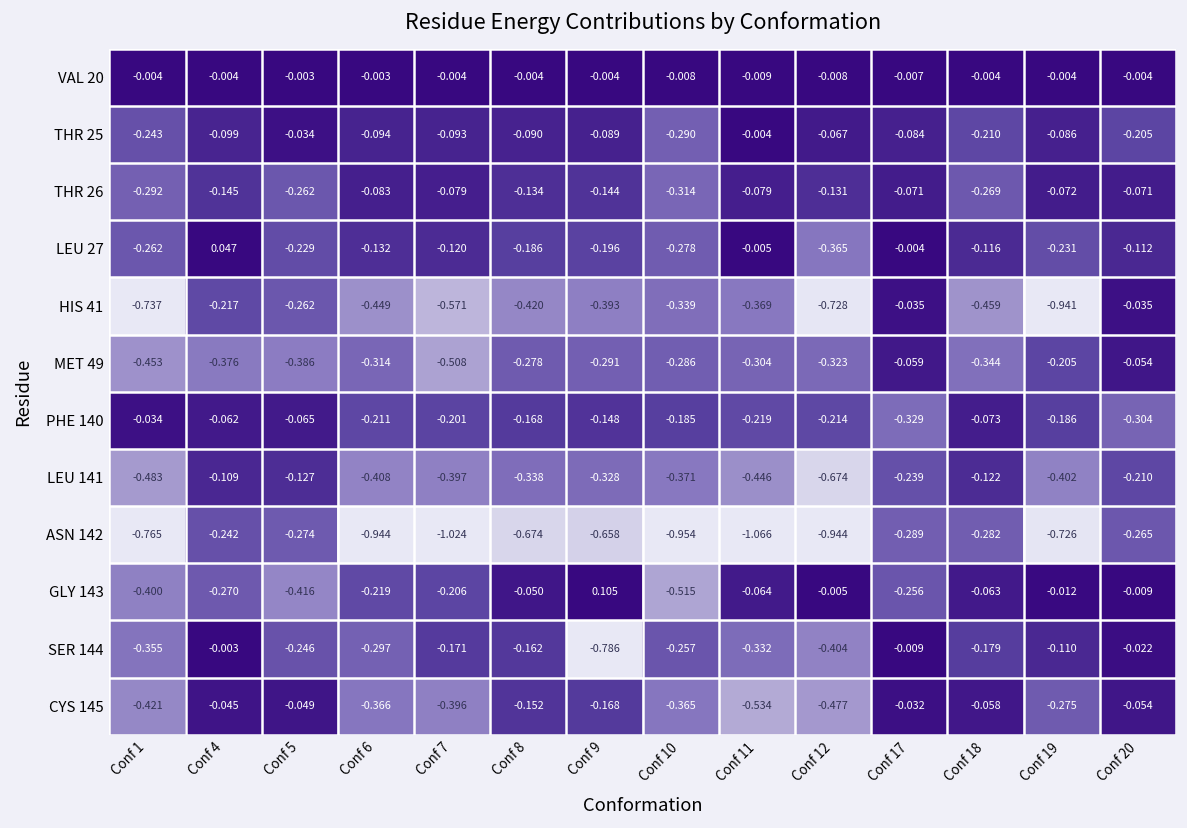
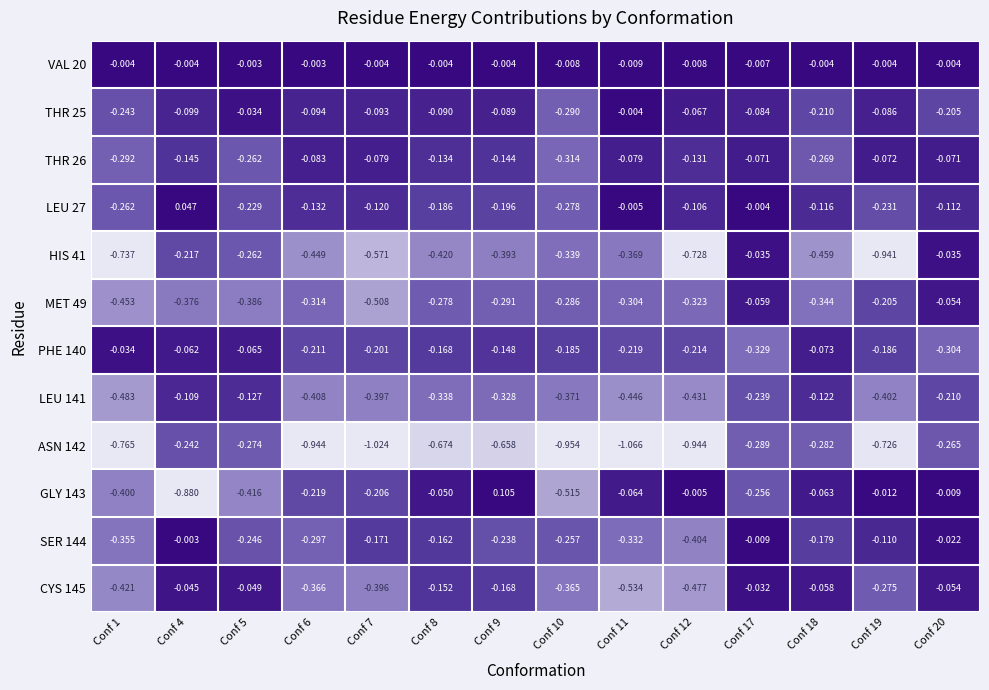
  {
    "VAL 20": {
      "Conf 1": -0.004,
      "Conf 4": -0.004,
      "Conf 5": -0.003,
      "Conf 6": -0.003,
      "Conf 7": -0.004,
      "Conf 8": -0.004,
      "Conf 9": -0.004,
      "Conf 10": -0.008,
      "Conf 11": -0.009,
      "Conf 12": -0.008,
      "Conf 17": -0.007,
      "Conf 18": -0.004,
      "Conf 19": -0.004,
      "Conf 20": -0.004
    },
    "THR 25": {
      "Conf 1": -0.243,
      "Conf 4": -0.099,
      "Conf 5": -0.034,
      "Conf 6": -0.094,
      "Conf 7": -0.093,
      "Conf 8": -0.090,
      "Conf 9": -0.089,
      "Conf 10": -0.290,
      "Conf 11": -0.004,
      "Conf 12": -0.067,
      "Conf 17": -0.084,
      "Conf 18": -0.210,
      "Conf 19": -0.086,
      "Conf 20": -0.205
    },
    "THR 26": {
      "Conf 1": -0.292,
      "Conf 4": -0.145,
      "Conf 5": -0.262,
      "Conf 6": -0.083,
      "Conf 7": -0.079,
      "Conf 8": -0.134,
      "Conf 9": -0.144,
      "Conf 10": -0.314,
      "Conf 11": -0.079,
      "Conf 12": -0.131,
      "Conf 17": -0.071,
      "Conf 18": -0.269,
      "Conf 19": -0.072,
      "Conf 20": -0.071
    },
    "LEU 27": {
      "Conf 1": -0.262,
      "Conf 4": 0.047,
      "Conf 5": -0.229,
      "Conf 6": -0.132,
      "Conf 7": -0.120,
      "Conf 8": -0.186,
      "Conf 9": -0.196,
      "Conf 10": -0.278,
      "Conf 11": -0.005,
-     "Conf 12": -0.365,
+     "Conf 12": -0.106,
      "Conf 17": -0.004,
      "Conf 18": -0.116,
      "Conf 19": -0.231,
      "Conf 20": -0.112
    },
    "HIS 41": {
      "Conf 1": -0.737,
      "Conf 4": -0.217,
      "Conf 5": -0.262,
      "Conf 6": -0.449,
      "Conf 7": -0.571,
      "Conf 8": -0.420,
      "Conf 9": -0.393,
      "Conf 10": -0.339,
      "Conf 11": -0.369,
      "Conf 12": -0.728,
      "Conf 17": -0.035,
      "Conf 18": -0.459,
      "Conf 19": -0.941,
      "Conf 20": -0.035
    },
    "MET 49": {
      "Conf 1": -0.453,
      "Conf 4": -0.376,
      "Conf 5": -0.386,
      "Conf 6": -0.314,
      "Conf 7": -0.508,
      "Conf 8": -0.278,
      "Conf 9": -0.291,
      "Conf 10": -0.286,
      "Conf 11": -0.304,
      "Conf 12": -0.323,
      "Conf 17": -0.059,
      "Conf 18": -0.344,
      "Conf 19": -0.205,
      "Conf 20": -0.054
    },
    "PHE 140": {
      "Conf 1": -0.034,
      "Conf 4": -0.062,
      "Conf 5": -0.065,
      "Conf 6": -0.211,
      "Conf 7": -0.201,
      "Conf 8": -0.168,
      "Conf 9": -0.148,
      "Conf 10": -0.185,
      "Conf 11": -0.219,
      "Conf 12": -0.214,
      "Conf 17": -0.329,
      "Conf 18": -0.073,
      "Conf 19": -0.186,
      "Conf 20": -0.304
    },
    "LEU 141": {
      "Conf 1": -0.483,
      "Conf 4": -0.109,
      "Conf 5": -0.127,
      "Conf 6": -0.408,
      "Conf 7": -0.397,
      "Conf 8": -0.338,
      "Conf 9": -0.328,
      "Conf 10": -0.371,
      "Conf 11": -0.446,
-     "Conf 12": -0.674,
+     "Conf 12": -0.431,
      "Conf 17": -0.239,
      "Conf 18": -0.122,
      "Conf 19": -0.402,
      "Conf 20": -0.210
    },
    "ASN 142": {
      "Conf 1": -0.765,
      "Conf 4": -0.242,
      "Conf 5": -0.274,
      "Conf 6": -0.944,
      "Conf 7": -1.024,
      "Conf 8": -0.674,
      "Conf 9": -0.658,
      "Conf 10": -0.954,
      "Conf 11": -1.066,
      "Conf 12": -0.944,
      "Conf 17": -0.289,
      "Conf 18": -0.282,
      "Conf 19": -0.726,
      "Conf 20": -0.265
    },
    "GLY 143": {
      "Conf 1": -0.400,
-     "Conf 4": -0.270,
+     "Conf 4": -0.880,
      "Conf 5": -0.416,
      "Conf 6": -0.219,
      "Conf 7": -0.206,
      "Conf 8": -0.050,
      "Conf 9": 0.105,
      "Conf 10": -0.515,
      "Conf 11": -0.064,
      "Conf 12": -0.005,
      "Conf 17": -0.256,
      "Conf 18": -0.063,
      "Conf 19": -0.012,
      "Conf 20": -0.009
    },
    "SER 144": {
      "Conf 1": -0.355,
      "Conf 4": -0.003,
      "Conf 5": -0.246,
      "Conf 6": -0.297,
      "Conf 7": -0.171,
      "Conf 8": -0.162,
-     "Conf 9": -0.786,
+     "Conf 9": -0.238,
      "Conf 10": -0.257,
      "Conf 11": -0.332,
      "Conf 12": -0.404,
      "Conf 17": -0.009,
      "Conf 18": -0.179,
      "Conf 19": -0.110,
      "Conf 20": -0.022
    },
    "CYS 145": {
      "Conf 1": -0.421,
      "Conf 4": -0.045,
      "Conf 5": -0.049,
      "Conf 6": -0.366,
      "Conf 7": -0.396,
      "Conf 8": -0.152,
      "Conf 9": -0.168,
      "Conf 10": -0.365,
      "Conf 11": -0.534,
      "Conf 12": -0.477,
      "Conf 17": -0.032,
      "Conf 18": -0.058,
      "Conf 19": -0.275,
      "Conf 20": -0.054
    }
  }
